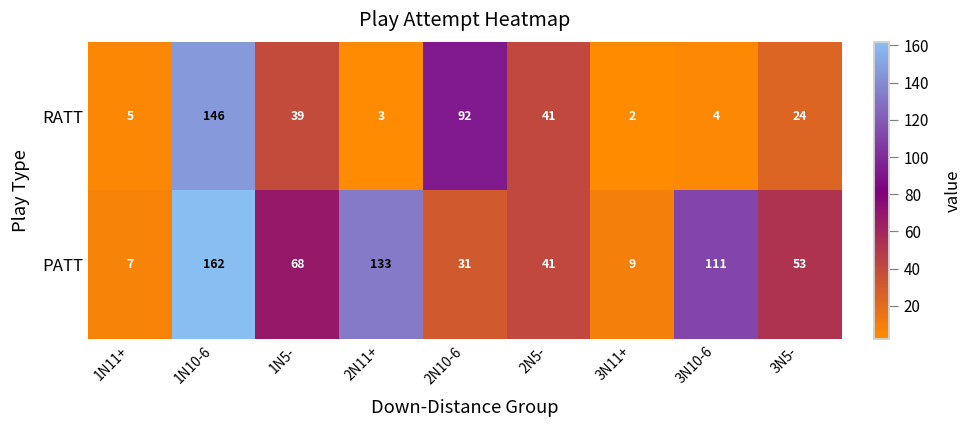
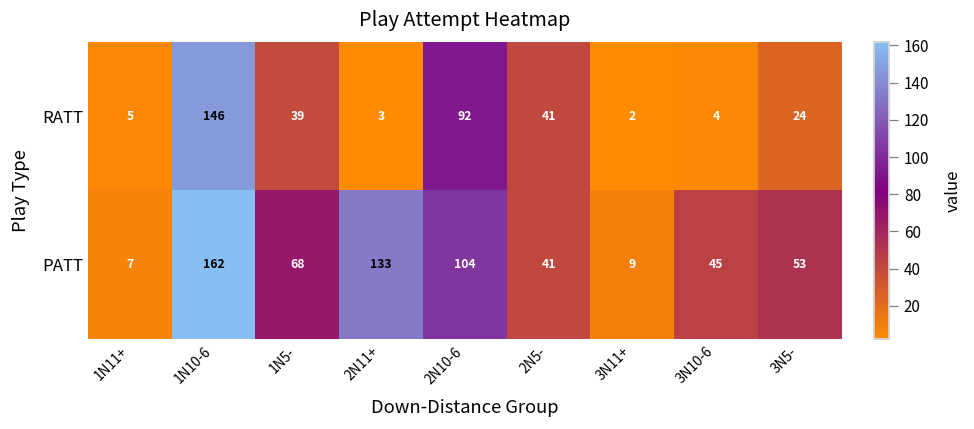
  {
    "RATT": {
      "1N11+": 5,
      "1N10-6": 146,
      "1N5-": 39,
      "2N11+": 3,
      "2N10-6": 92,
      "2N5-": 41,
      "3N11+": 2,
      "3N10-6": 4,
      "3N5-": 24
    },
    "PATT": {
      "1N11+": 7,
      "1N10-6": 162,
      "1N5-": 68,
      "2N11+": 133,
-     "2N10-6": 31,
+     "2N10-6": 104,
      "2N5-": 41,
      "3N11+": 9,
-     "3N10-6": 111,
+     "3N10-6": 45,
      "3N5-": 53
    }
  }
